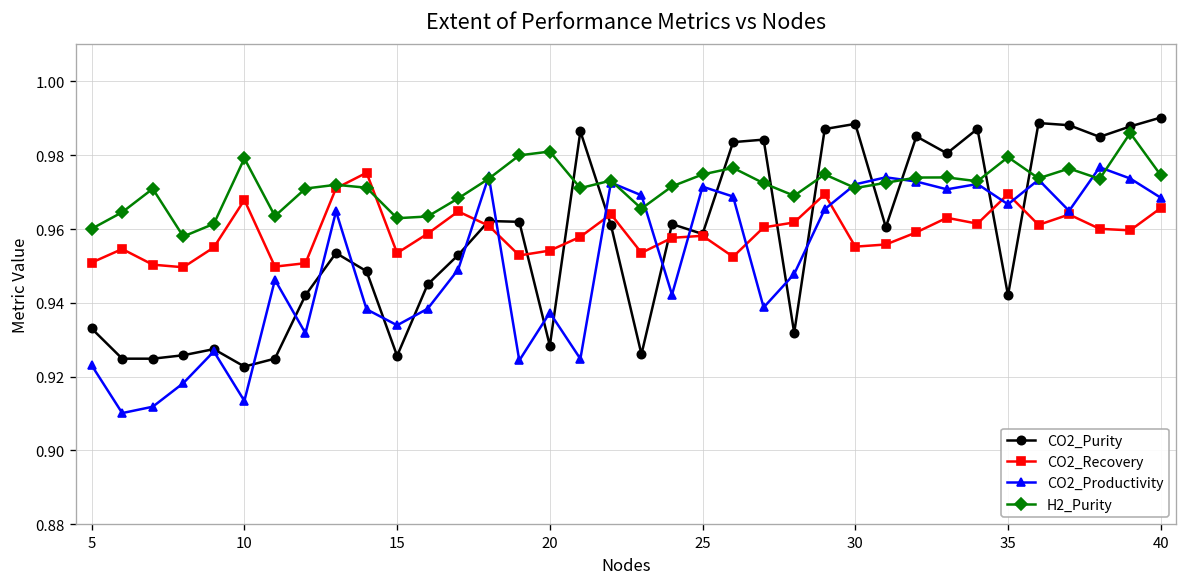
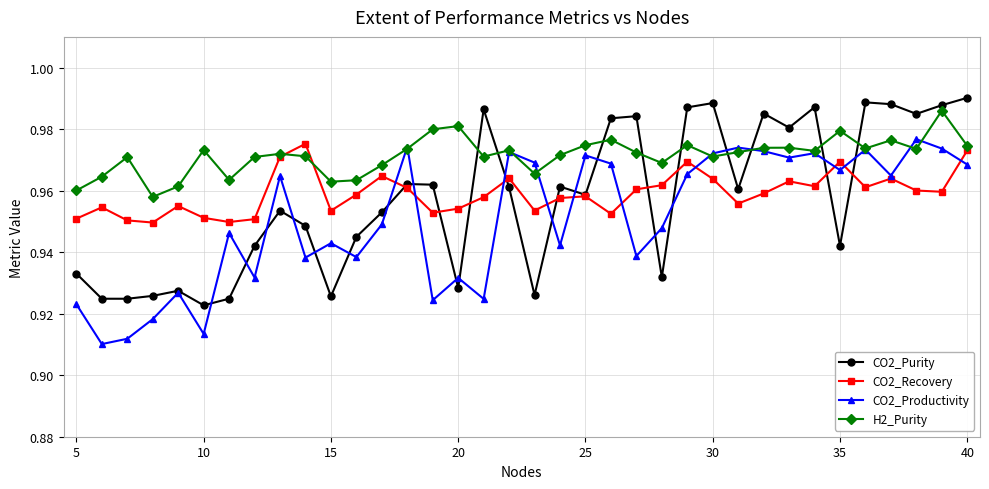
  {
    "CO2_Purity": {
      "5": 0.933,
      "10": 0.923,
      "15": 0.926,
      "20": 0.928,
      "30": 0.988,
      "35": 0.942,
      "40": 0.990
    },
    "CO2_Recovery": {
      "5": 0.951,
-     "10": 0.968,
+     "10": 0.951,
      "15": 0.953,
      "20": 0.954,
-     "30": 0.955,
+     "30": 0.964,
      "35": 0.969,
-     "40": 0.966
+     "40": 0.973
    },
    "CO2_Productivity": {
      "5": 0.923,
      "10": 0.913,
-     "15": 0.934,
-     "20": 0.937,
+     "15": 0.943,
+     "20": 0.932,
      "25": 0.971,
      "30": 0.972,
      "35": 0.967,
      "40": 0.968
    },
    "H2_Purity": {
      "5": 0.960,
-     "10": 0.979,
+     "10": 0.973,
      "15": 0.963,
      "20": 0.981,
      "25": 0.975,
      "30": 0.971,
      "35": 0.979,
      "40": 0.975
    }
  }
